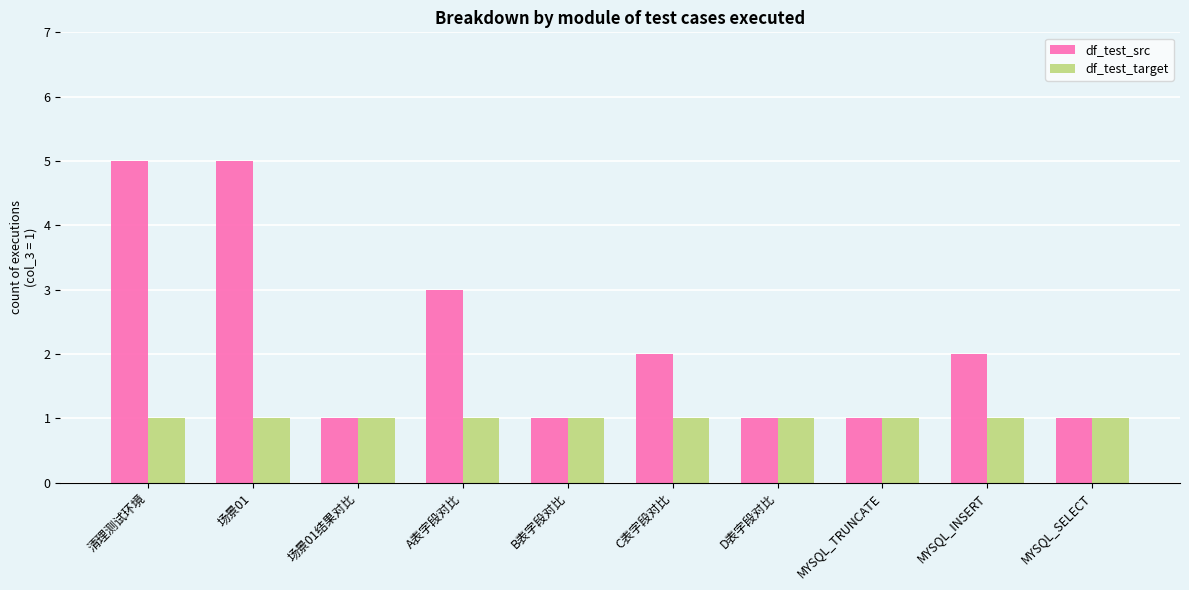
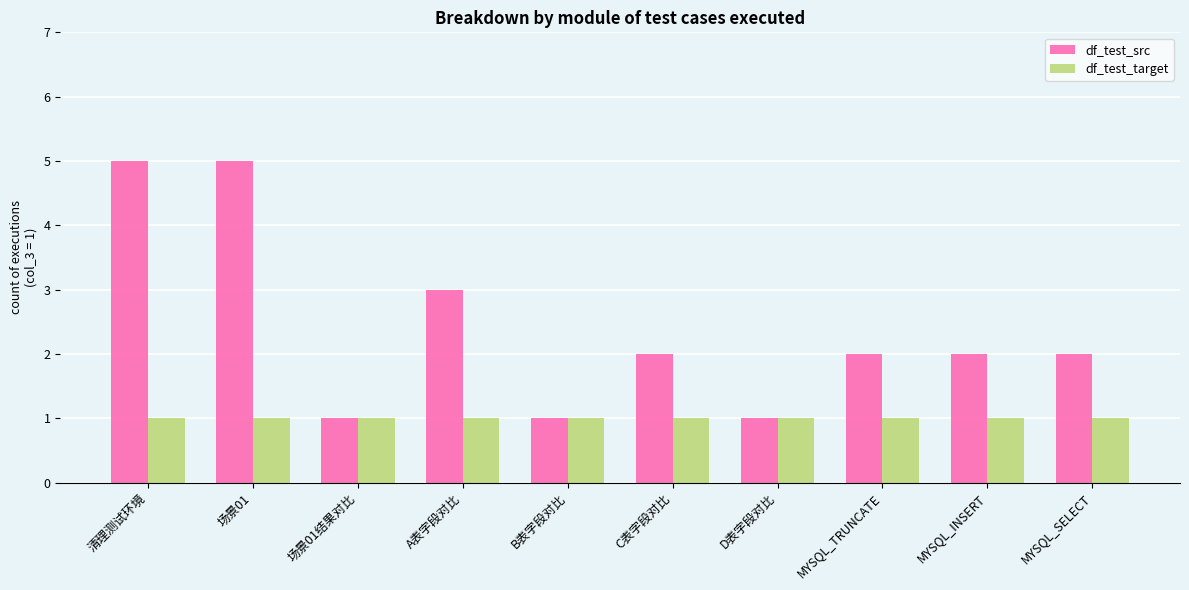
  {
    "df_test_src": {
      "清理测试环境": 5,
      "场景01": 5,
      "场景01结果对比": 1,
      "A表字段对比": 3,
      "B表字段对比": 1,
      "C表字段对比": 2,
      "D表字段对比": 1,
-     "MYSQL_TRUNCATE": 1,
+     "MYSQL_TRUNCATE": 2,
      "MYSQL_INSERT": 2,
-     "MYSQL_SELECT": 1
+     "MYSQL_SELECT": 2
    },
    "df_test_target": {
      "清理测试环境": 1,
      "场景01": 1,
      "场景01结果对比": 1,
      "A表字段对比": 1,
      "B表字段对比": 1,
      "C表字段对比": 1,
      "D表字段对比": 1,
      "MYSQL_TRUNCATE": 1,
      "MYSQL_INSERT": 1,
      "MYSQL_SELECT": 1
    }
  }
